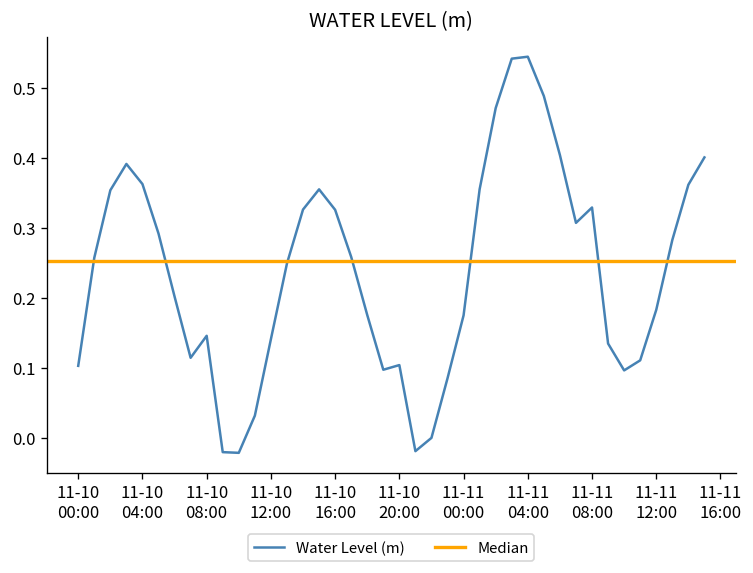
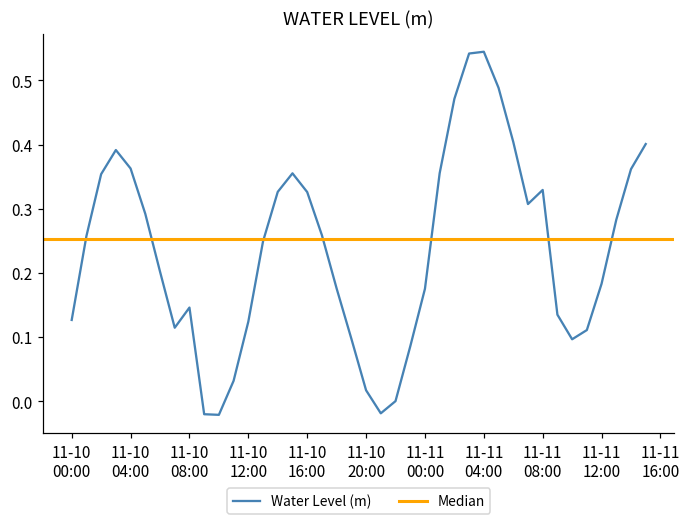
  {
-   "11-10 00:00": 0.10,
+   "11-10 00:00": 0.13,
    "11-10 04:00": 0.36,
    "11-10 08:00": 0.15,
-   "11-10 12:00": 0.14,
+   "11-10 12:00": 0.12,
    "11-10 16:00": 0.33,
-   "11-10 20:00": 0.10,
+   "11-10 20:00": 0.02,
    "11-11 00:00": 0.18,
    "11-11 04:00": 0.54,
    "11-11 08:00": 0.33,
    "11-11 12:00": 0.18
  }
